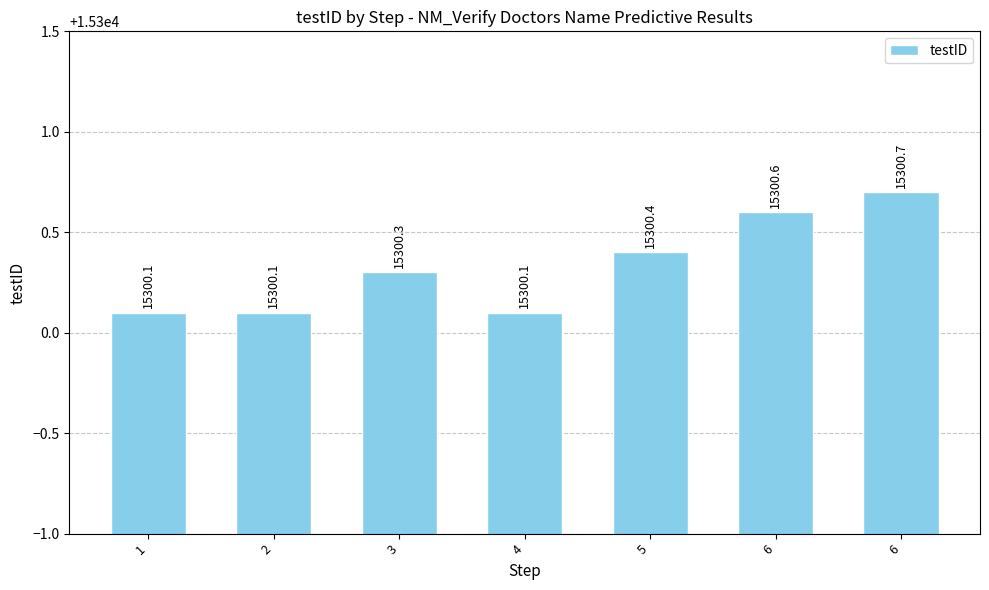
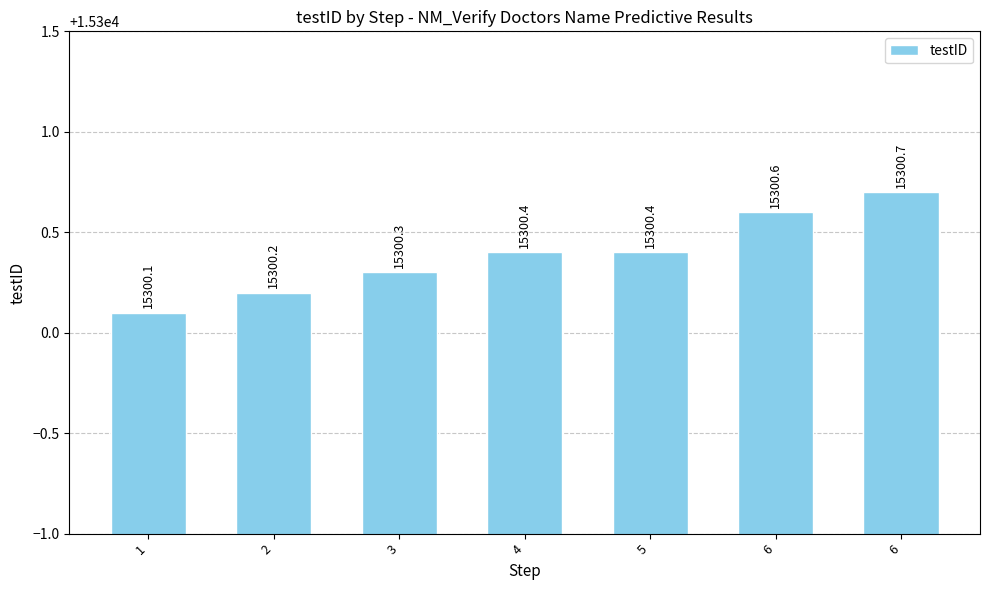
  {
    "1": 15300.1,
-   "2": 15300.1,
+   "2": 15300.2,
    "3": 15300.3,
-   "4": 15300.1,
+   "4": 15300.4,
    "5": 15300.4
  }
